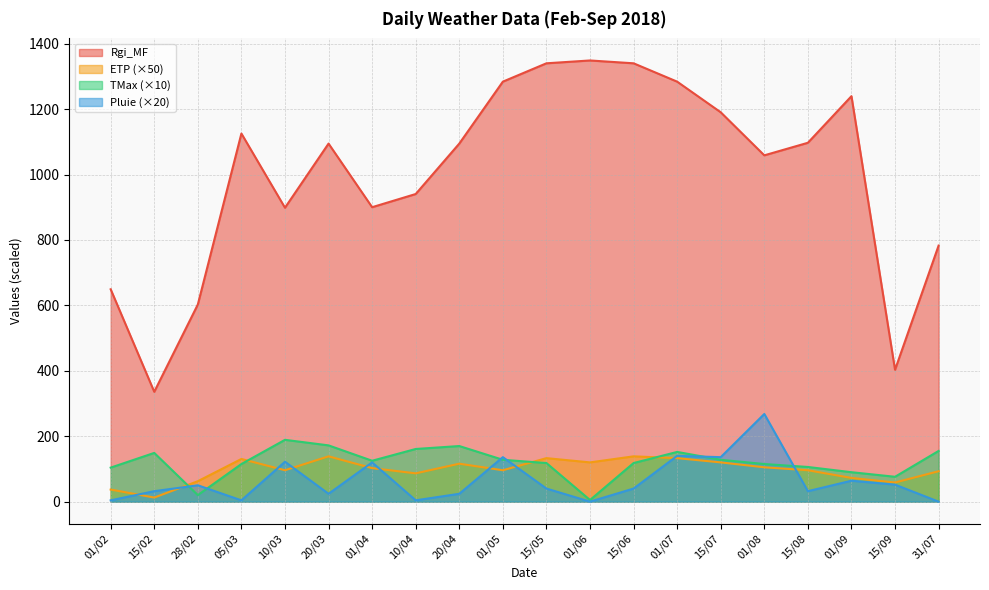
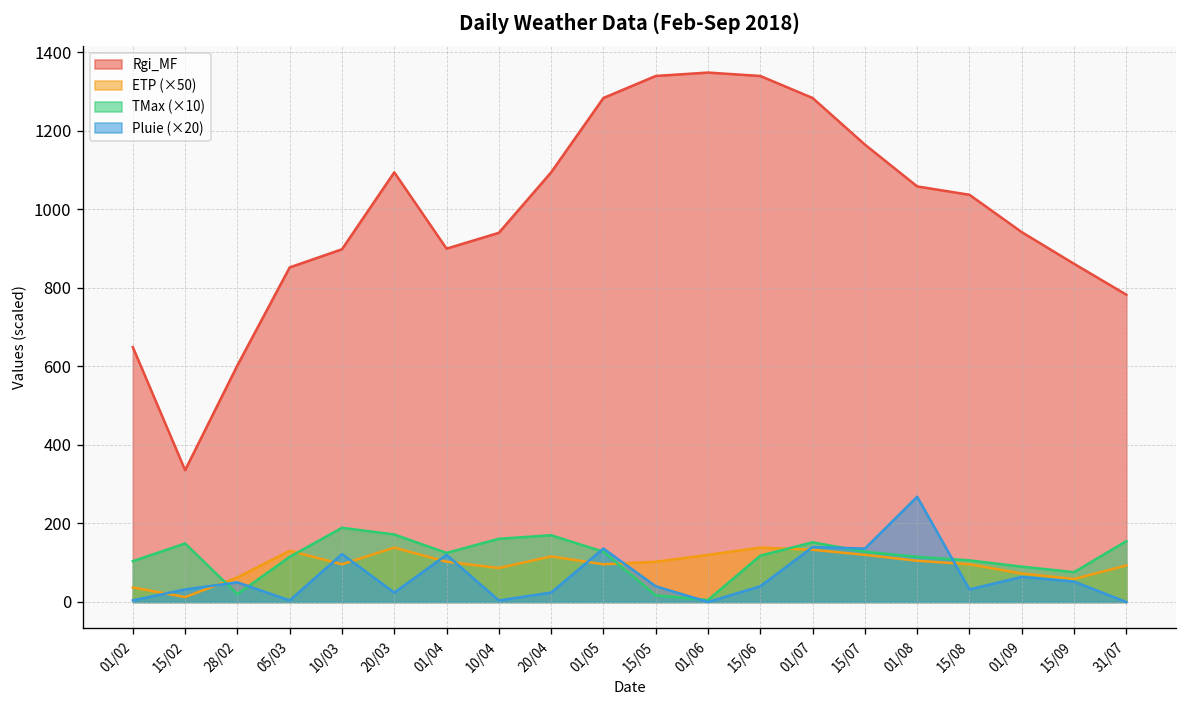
  {
    "Rgi_MF": {
      "01/02": 650,
      "15/02": 340,
      "28/02": 600,
-     "05/03": 1130,
+     "05/03": 850,
      "10/03": 900,
      "20/03": 1090,
      "01/04": 900,
      "10/04": 940,
      "20/04": 1090,
      "01/05": 1280,
      "15/05": 1340,
      "01/06": 1350,
      "15/06": 1340,
      "01/07": 1280,
-     "15/07": 1190,
+     "15/07": 1170,
      "01/08": 1060,
-     "15/08": 1100,
-     "01/09": 1240,
-     "15/09": 400,
+     "15/08": 1040,
+     "01/09": 940,
+     "15/09": 860,
      "31/07": 780
    },
    "ETP (×50)": {
      "01/02": 40,
      "15/02": 10,
      "28/02": 60,
      "05/03": 130,
      "10/03": 100,
      "20/03": 140,
      "01/04": 100,
      "10/04": 90,
      "20/04": 120,
      "01/05": 100,
-     "15/05": 130,
+     "15/05": 100,
      "01/06": 120,
      "15/06": 140,
      "15/07": 120,
      "01/08": 110,
      "15/08": 100,
      "01/09": 70,
      "31/07": 90
    },
    "TMax (×10)": {
      "01/02": 100,
      "15/02": 150,
      "28/02": 20,
      "05/03": 120,
      "10/03": 190,
      "20/03": 170,
      "10/04": 160,
      "20/04": 170,
      "01/05": 130,
-     "15/05": 120,
+     "15/05": 20,
      "15/06": 120,
      "01/07": 150,
      "15/07": 130,
      "01/08": 120,
      "15/08": 110,
      "01/09": 90,
      "15/09": 80,
      "31/07": 160
    },
    "Pluie (×20)": {
      "01/02": 0,
      "15/02": 30,
      "28/02": 50,
      "05/03": 0,
      "10/03": 120,
      "20/03": 20,
      "10/04": 0,
      "20/04": 20,
      "01/05": 140,
      "15/05": 40,
      "15/06": 40,
      "15/07": 140,
      "01/08": 270,
      "15/08": 30,
      "01/09": 60,
      "31/07": 0
    }
  }
